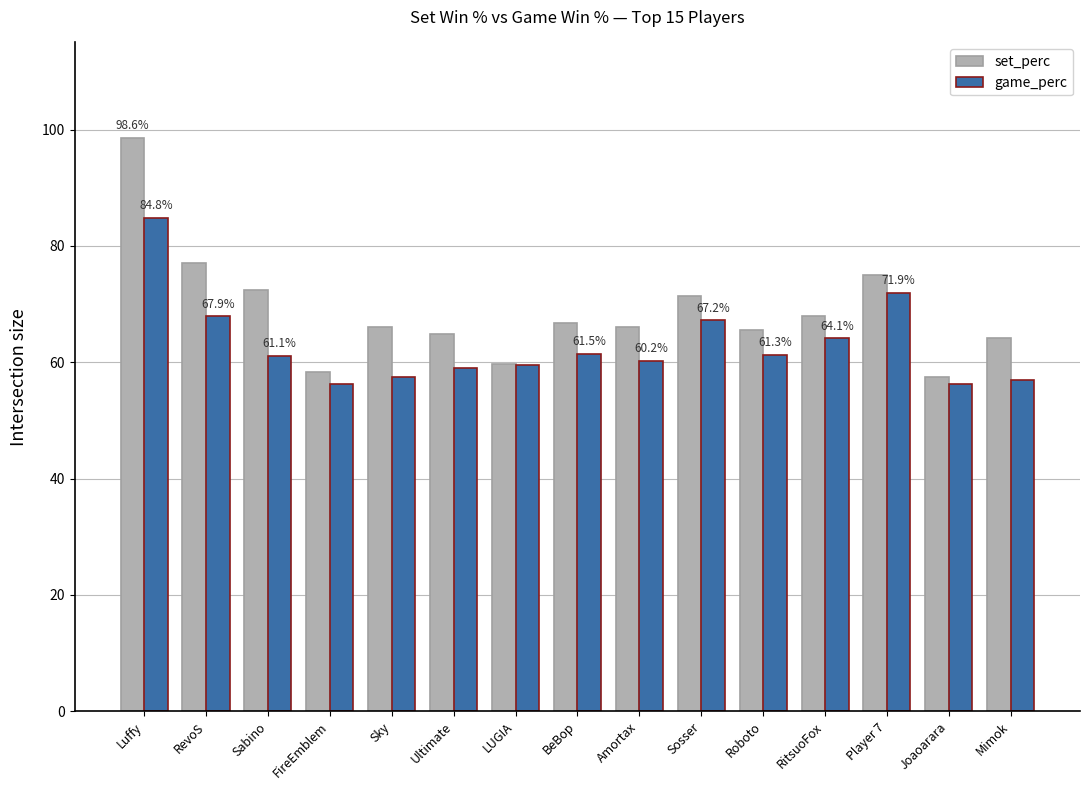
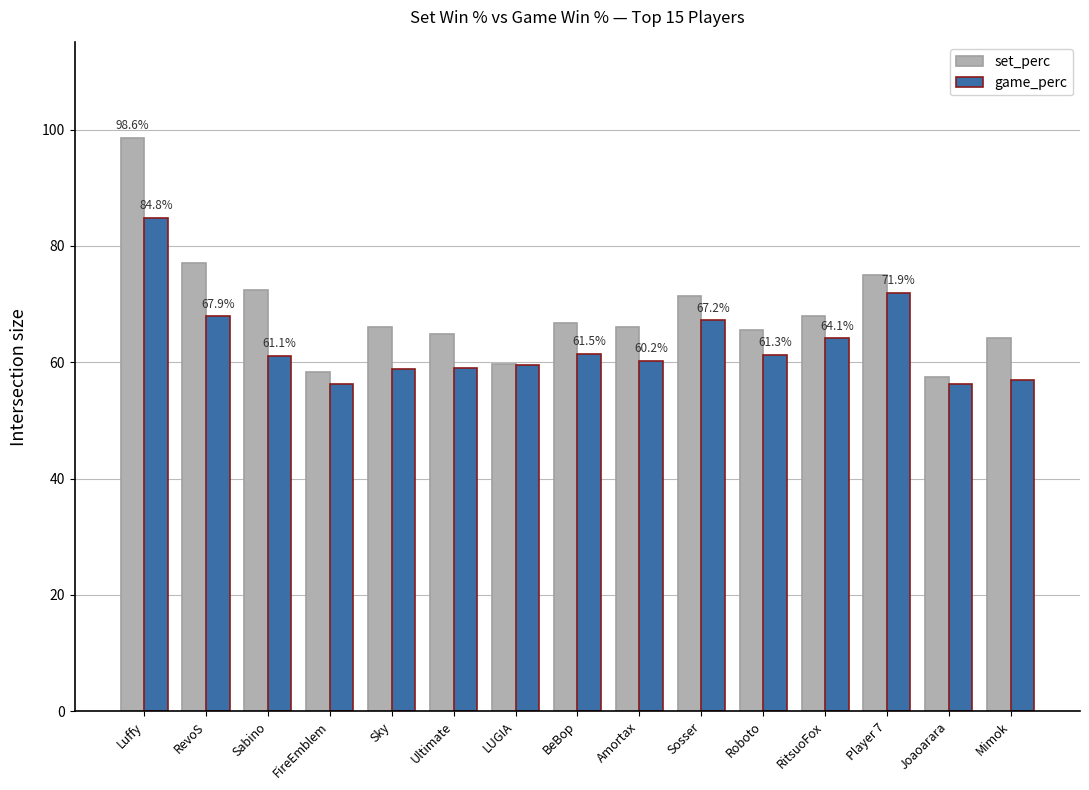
  {
    "set_perc": {
      "Luffy": "98.6%"
    },
    "game_perc": {
      "FireEmblem": "56",
-     "Sky": "57",
+     "Sky": "59",
      "Ultimate": "59",
      "LUGIA": "60",
      "Joaoarara": "56",
      "Mimok": "57"
    }
  }
